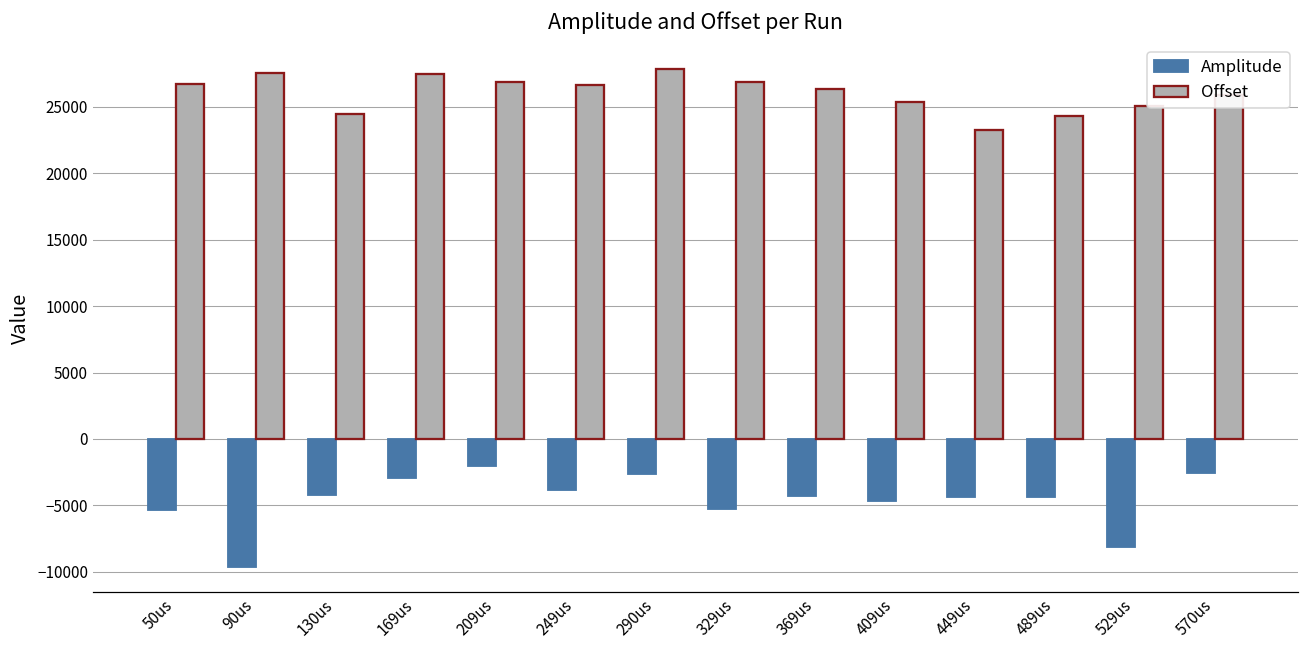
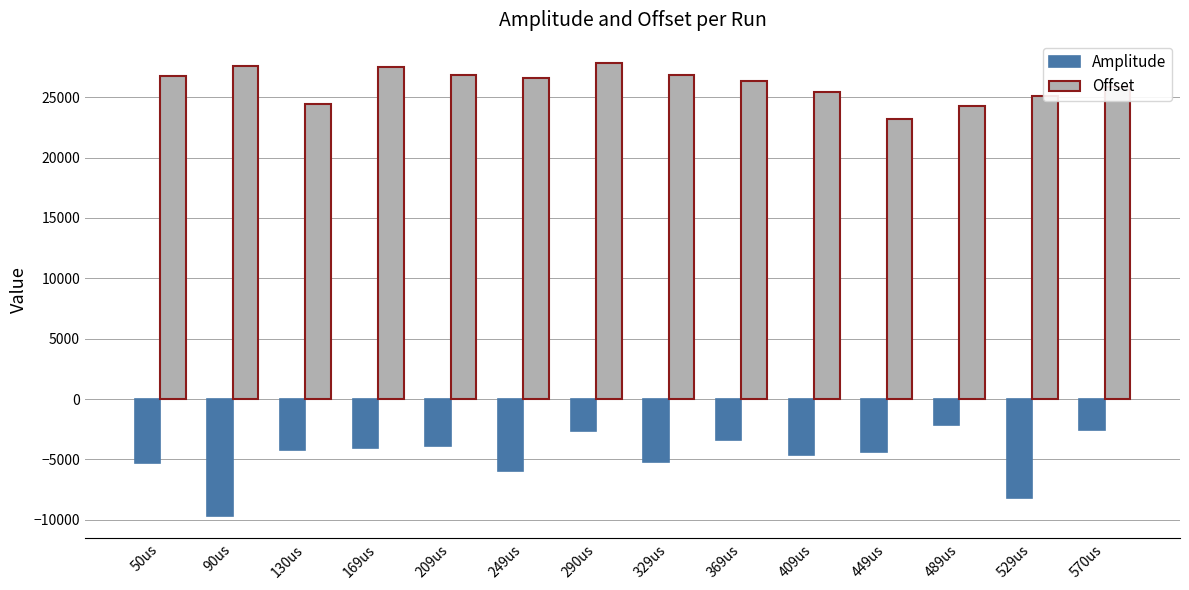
  {
    "Amplitude": {
      "50us": -5300,
      "90us": -9700,
      "130us": -4200,
-     "169us": -2900,
-     "209us": -2000,
-     "249us": -3900,
+     "169us": -4100,
+     "209us": -3900,
+     "249us": -5900,
      "290us": -2600,
      "329us": -5200,
-     "369us": -4300,
+     "369us": -3400,
      "409us": -4600,
      "449us": -4400,
-     "489us": -4400,
+     "489us": -2200,
      "529us": -8200,
      "570us": -2500
    },
    "Offset": {
      "50us": 26800,
      "90us": 27600,
      "130us": 24500,
      "169us": 27500,
      "209us": 26900,
      "249us": 26600,
      "290us": 27900,
      "329us": 26900,
      "369us": 26300,
      "409us": 25400,
      "449us": 23200,
      "489us": 24300
    }
  }
